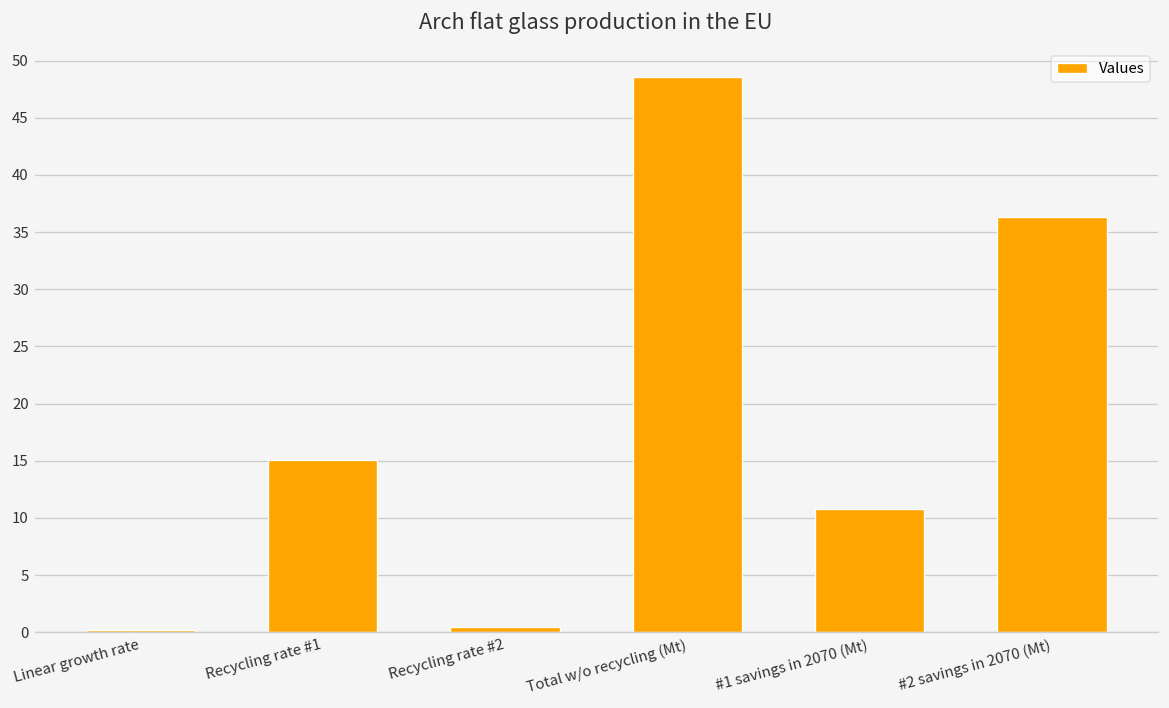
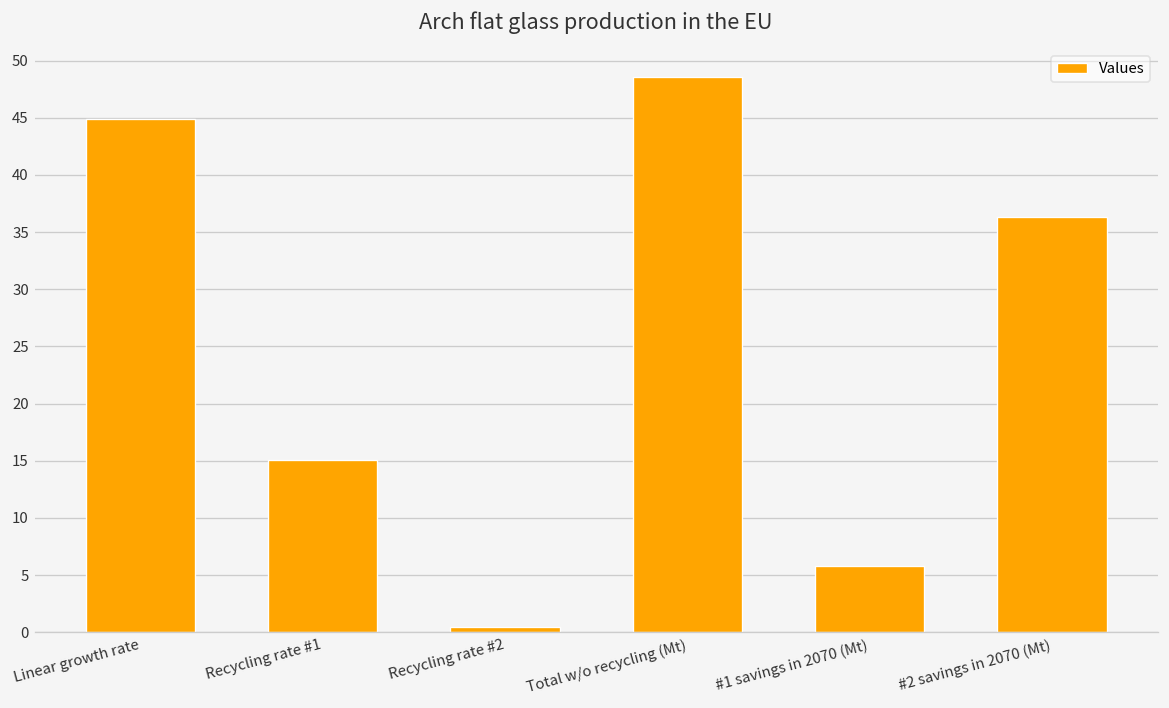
  {
-   "Linear growth rate": 0,
+   "Linear growth rate": 45,
    "Recycling rate #1": 15,
    "Recycling rate #2": 1,
    "Total w/o recycling (Mt)": 49,
-   "#1 savings in 2070 (Mt)": 11,
+   "#1 savings in 2070 (Mt)": 6,
    "#2 savings in 2070 (Mt)": 36
  }
